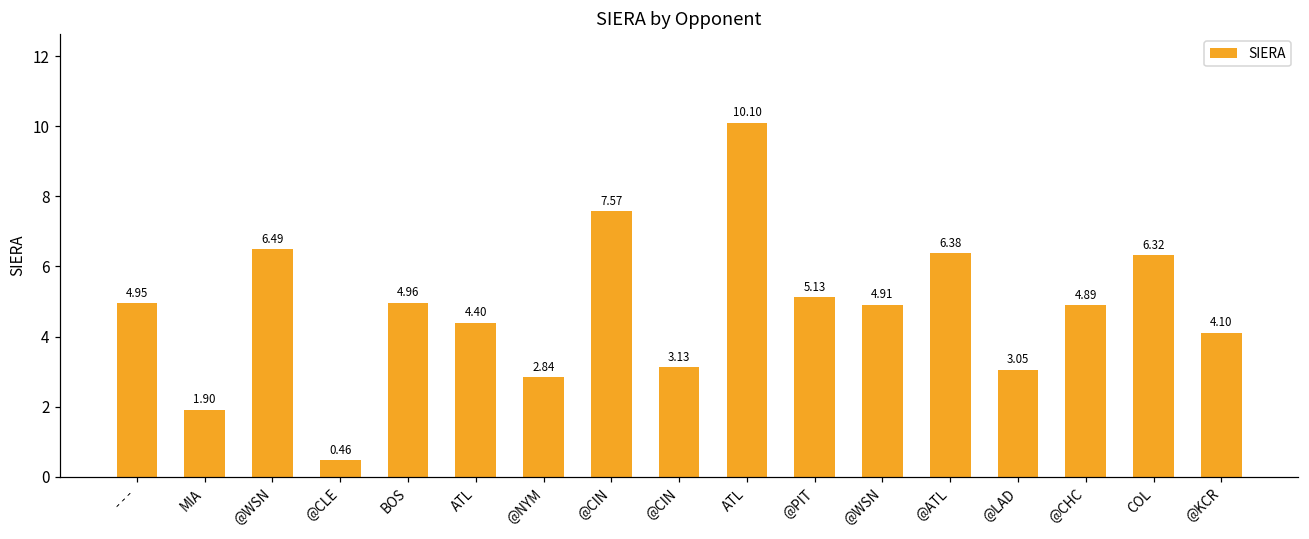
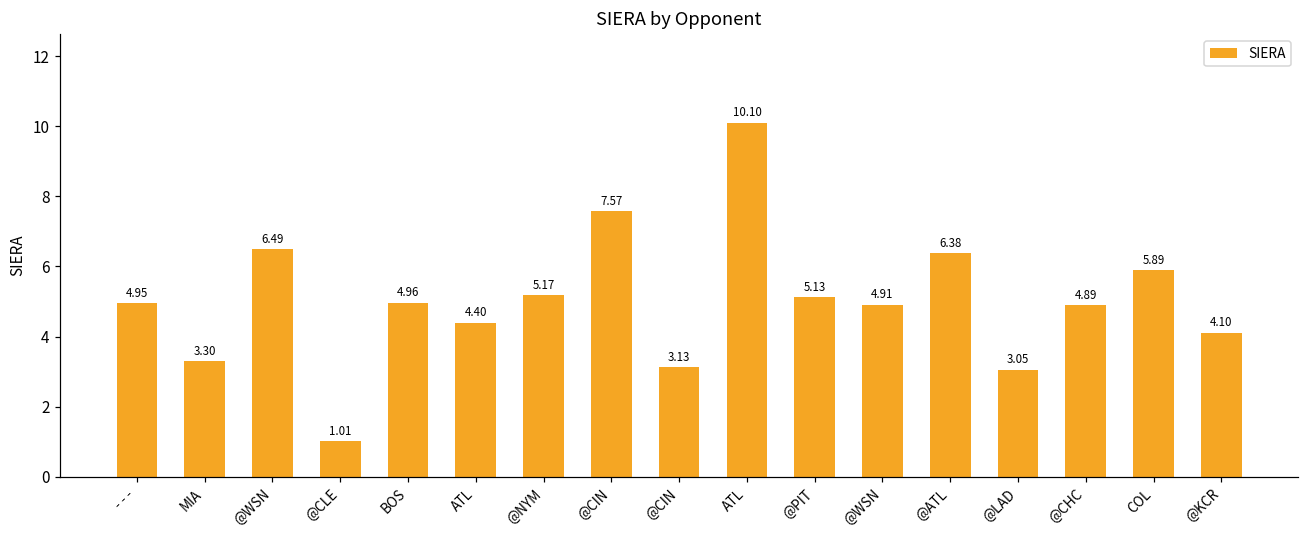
  {
    "- - -": 4.95,
-   "MIA": 1.90,
-   "@CLE": 0.46,
+   "MIA": 3.30,
+   "@CLE": 1.01,
    "BOS": 4.96,
-   "@NYM": 2.84,
+   "@NYM": 5.17,
    "@PIT": 5.13,
    "@ATL": 6.38,
    "@LAD": 3.05,
    "@CHC": 4.89,
-   "COL": 6.32,
+   "COL": 5.89,
    "@KCR": 4.10
  }
